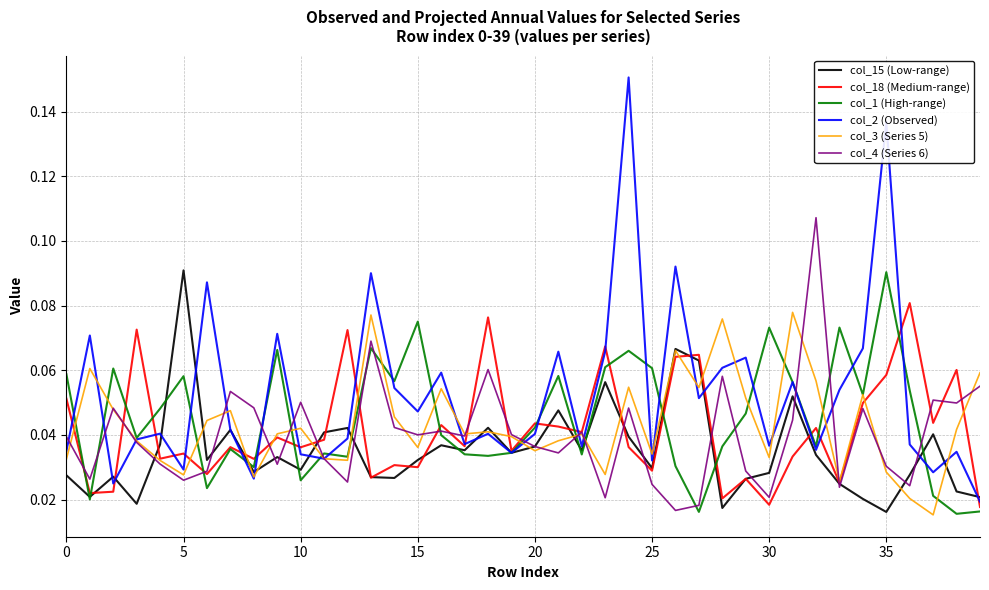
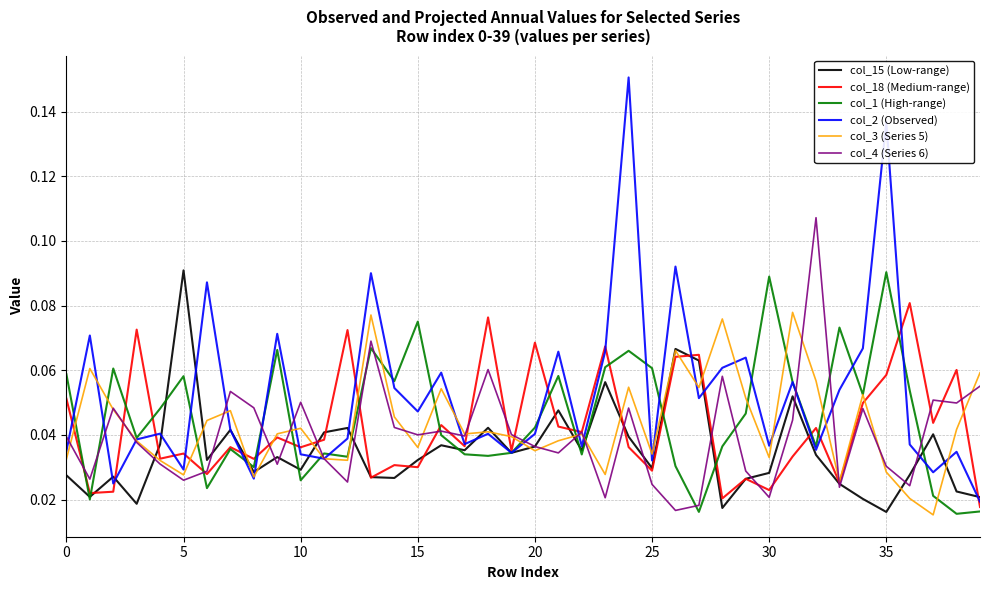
  {
    "col_15 (Low-range)": {
      "0": 0.028,
      "5": 0.091,
      "10": 0.029,
      "15": 0.032,
      "25": 0.030,
      "30": 0.028,
      "35": 0.016
    },
    "col_18 (Medium-range)": {
      "0": 0.051,
      "5": 0.034,
      "10": 0.036,
      "15": 0.030,
-     "20": 0.044,
+     "20": 0.069,
      "25": 0.029,
-     "30": 0.018,
+     "30": 0.023,
      "35": 0.059
    },
    "col_1 (High-range)": {
      "0": 0.059,
      "5": 0.058,
      "10": 0.026,
      "15": 0.075,
      "20": 0.042,
      "25": 0.061,
-     "30": 0.073,
+     "30": 0.089,
      "35": 0.090
    },
    "col_2 (Observed)": {
      "0": 0.035,
      "5": 0.029,
      "10": 0.034,
      "15": 0.047,
      "20": 0.040,
      "25": 0.032,
      "30": 0.037
    },
    "col_3 (Series 5)": {
      "0": 0.033,
      "5": 0.028,
      "10": 0.042,
      "15": 0.036,
      "20": 0.035,
      "25": 0.034,
      "30": 0.033,
      "35": 0.029
    },
    "col_4 (Series 6)": {
      "0": 0.039,
      "5": 0.026,
      "10": 0.050,
      "15": 0.040,
      "25": 0.025,
      "30": 0.021,
      "35": 0.030
    }
  }
